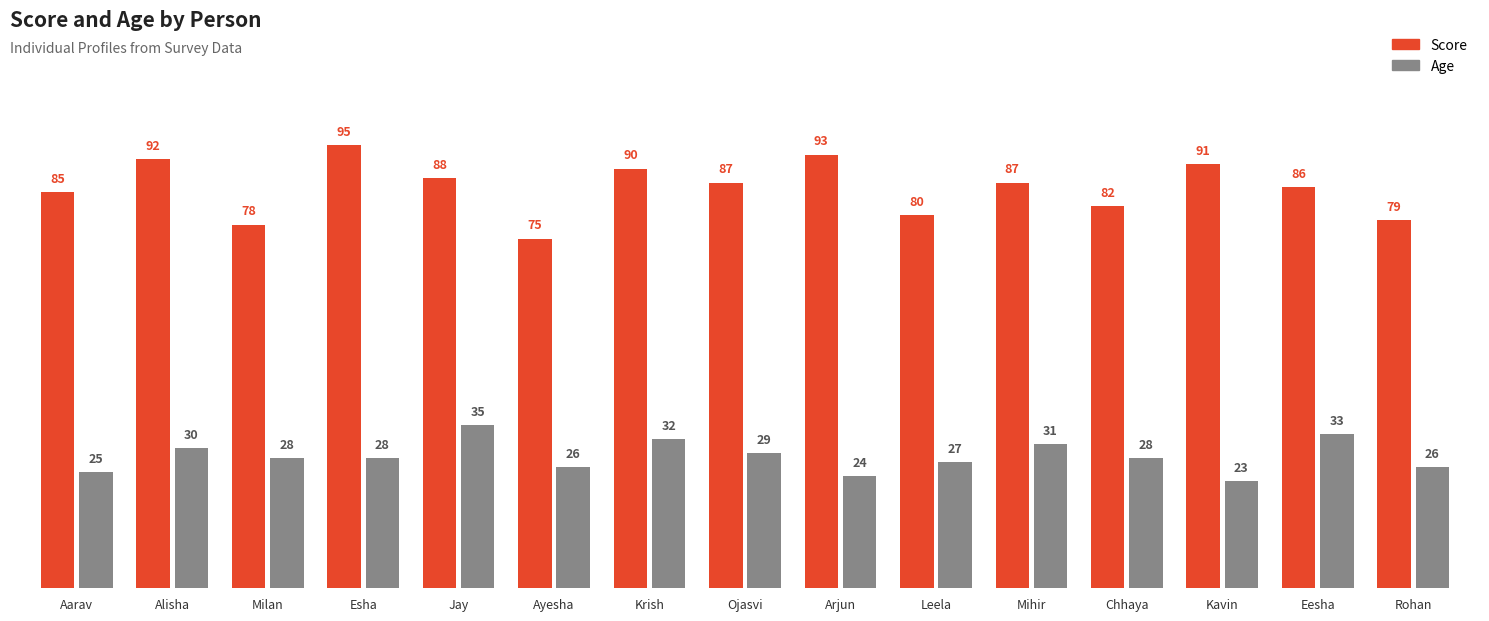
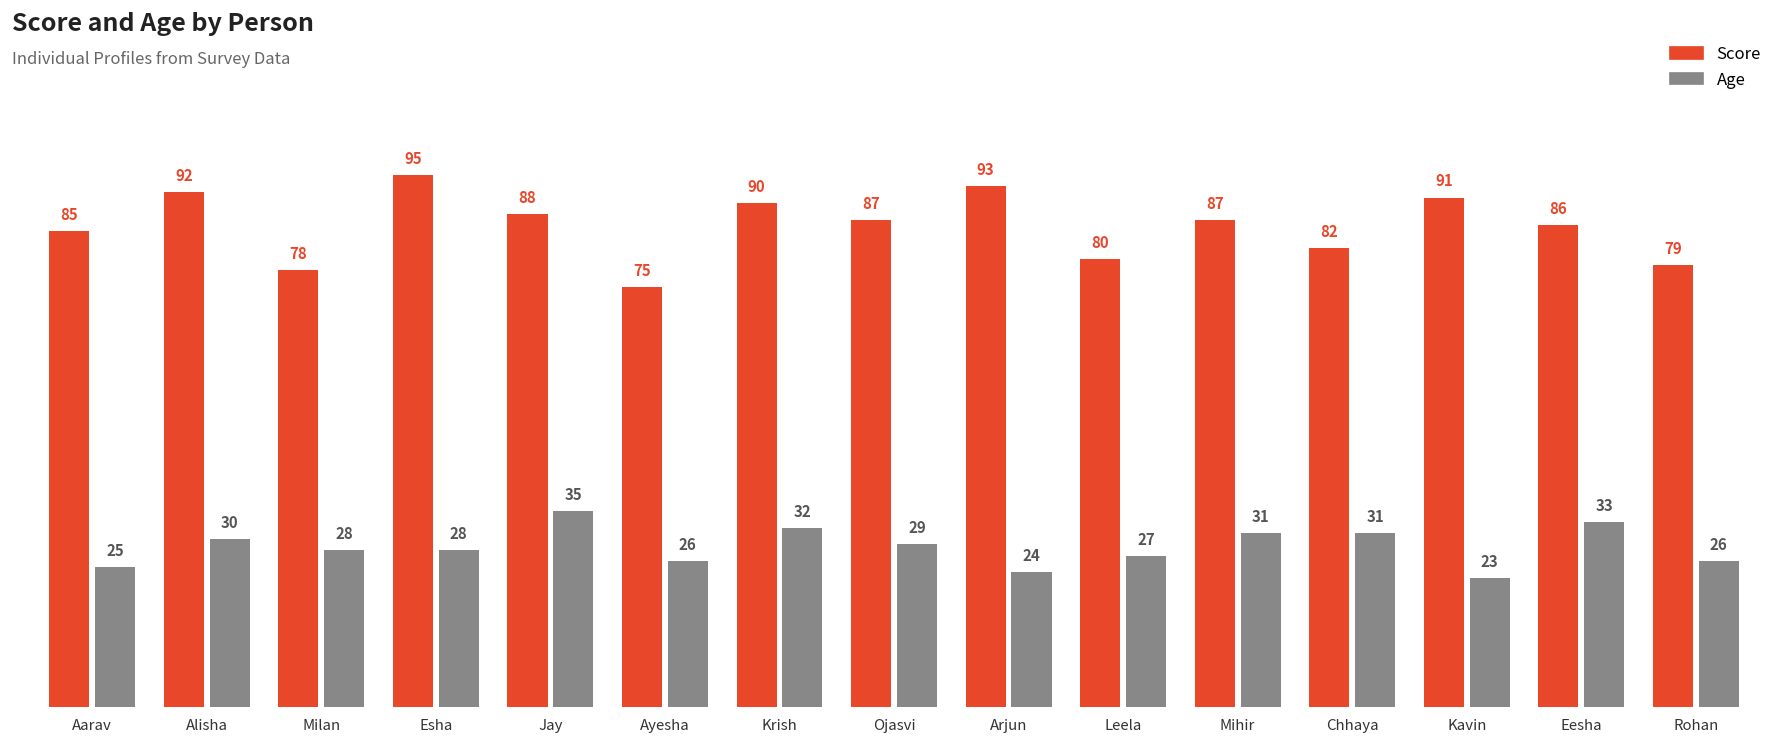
  {
    "Score": {
      "Aarav": 85,
      "Alisha": 92,
      "Milan": 78,
      "Esha": 95,
      "Jay": 88,
      "Ayesha": 75,
      "Krish": 90,
      "Ojasvi": 87,
      "Arjun": 93,
      "Leela": 80,
      "Mihir": 87,
      "Chhaya": 82,
      "Kavin": 91,
      "Eesha": 86,
      "Rohan": 79
    },
    "Age": {
      "Aarav": 25,
      "Alisha": 30,
      "Milan": 28,
      "Esha": 28,
      "Jay": 35,
      "Ayesha": 26,
      "Krish": 32,
      "Ojasvi": 29,
      "Arjun": 24,
      "Leela": 27,
      "Mihir": 31,
-     "Chhaya": 28,
+     "Chhaya": 31,
      "Kavin": 23,
      "Eesha": 33,
      "Rohan": 26
    }
  }
